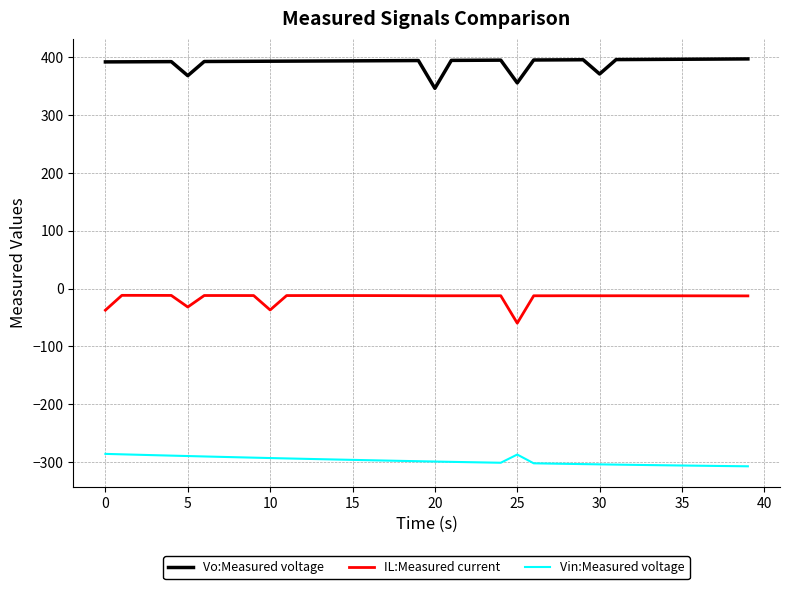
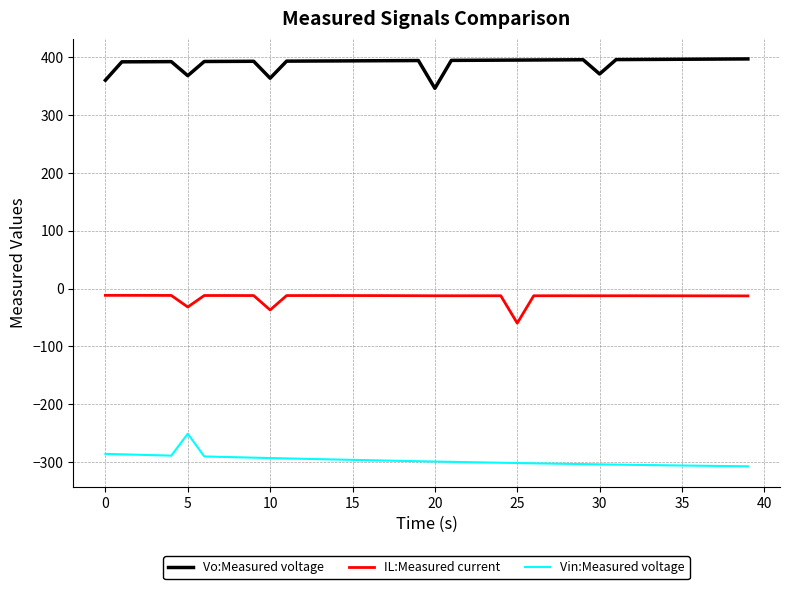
  {
    "Vo:Measured voltage": {
-     "0": 390,
+     "0": 360,
      "5": 370,
-     "10": 390,
+     "10": 360,
      "15": 390,
      "20": 350,
-     "25": 360,
+     "25": 390,
      "30": 370,
      "35": 400
    },
    "IL:Measured current": {
-     "0": -40,
+     "0": -10,
      "5": -30,
      "10": -40,
      "15": -10,
      "20": -10,
      "25": -60,
      "30": -10,
      "35": -10
    },
    "Vin:Measured voltage": {
      "0": -290,
-     "5": -290,
+     "5": -250,
      "10": -290,
      "15": -300,
      "20": -300,
-     "25": -290,
+     "25": -300,
      "30": -300,
      "35": -310
    }
  }
